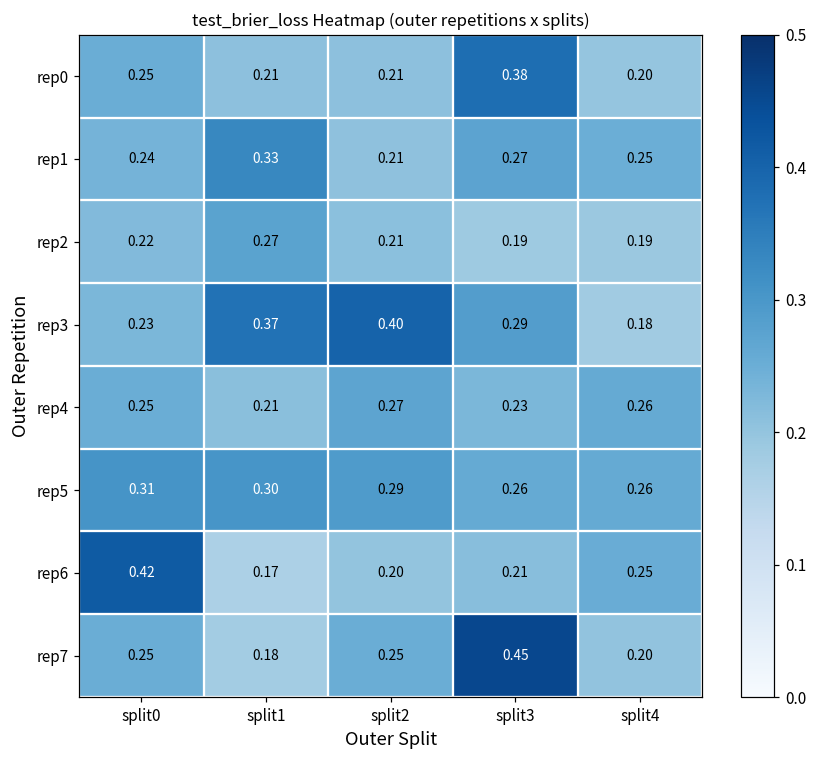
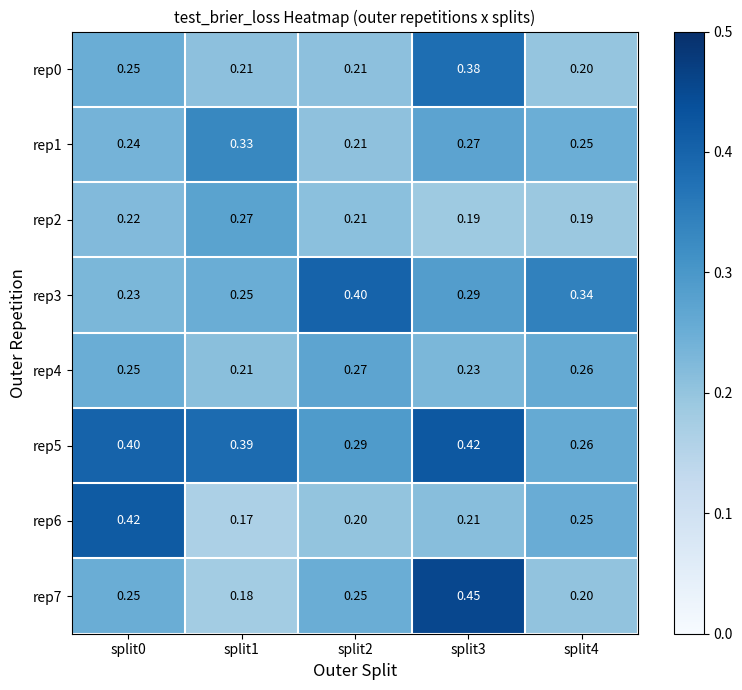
  {
    "rep0": {
      "split0": 0.25,
      "split1": 0.21,
      "split2": 0.21,
      "split3": 0.38,
      "split4": 0.20
    },
    "rep1": {
      "split0": 0.24,
      "split1": 0.33,
      "split2": 0.21,
      "split3": 0.27,
      "split4": 0.25
    },
    "rep2": {
      "split0": 0.22,
      "split1": 0.27,
      "split2": 0.21,
      "split3": 0.19,
      "split4": 0.19
    },
    "rep3": {
      "split0": 0.23,
-     "split1": 0.37,
+     "split1": 0.25,
      "split2": 0.40,
      "split3": 0.29,
-     "split4": 0.18
+     "split4": 0.34
    },
    "rep4": {
      "split0": 0.25,
      "split1": 0.21,
      "split2": 0.27,
      "split3": 0.23,
      "split4": 0.26
    },
    "rep5": {
-     "split0": 0.31,
-     "split1": 0.30,
+     "split0": 0.40,
+     "split1": 0.39,
      "split2": 0.29,
-     "split3": 0.26,
+     "split3": 0.42,
      "split4": 0.26
    },
    "rep6": {
      "split0": 0.42,
      "split1": 0.17,
      "split2": 0.20,
      "split3": 0.21,
      "split4": 0.25
    },
    "rep7": {
      "split0": 0.25,
      "split1": 0.18,
      "split2": 0.25,
      "split3": 0.45,
      "split4": 0.20
    }
  }
